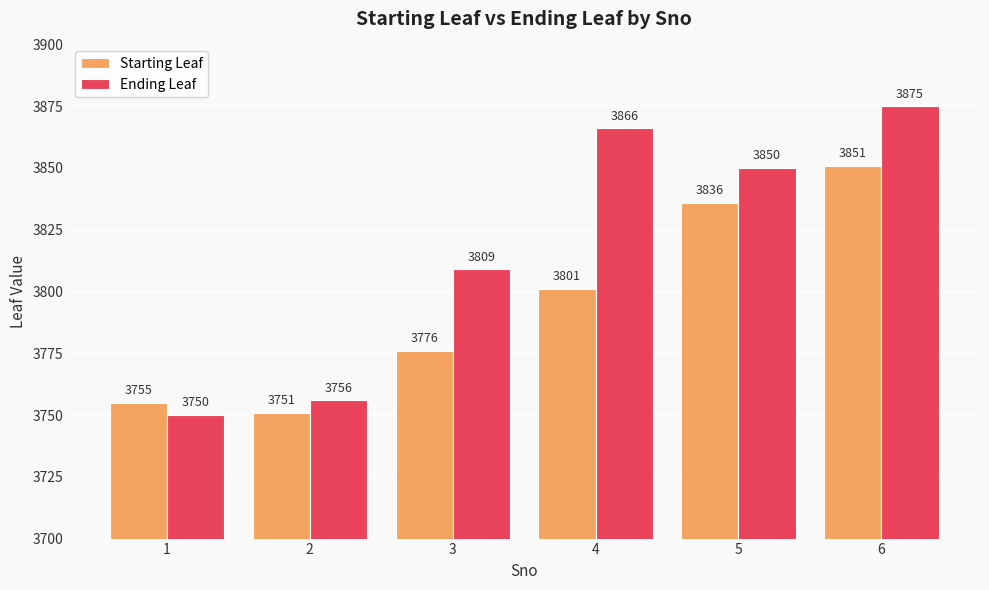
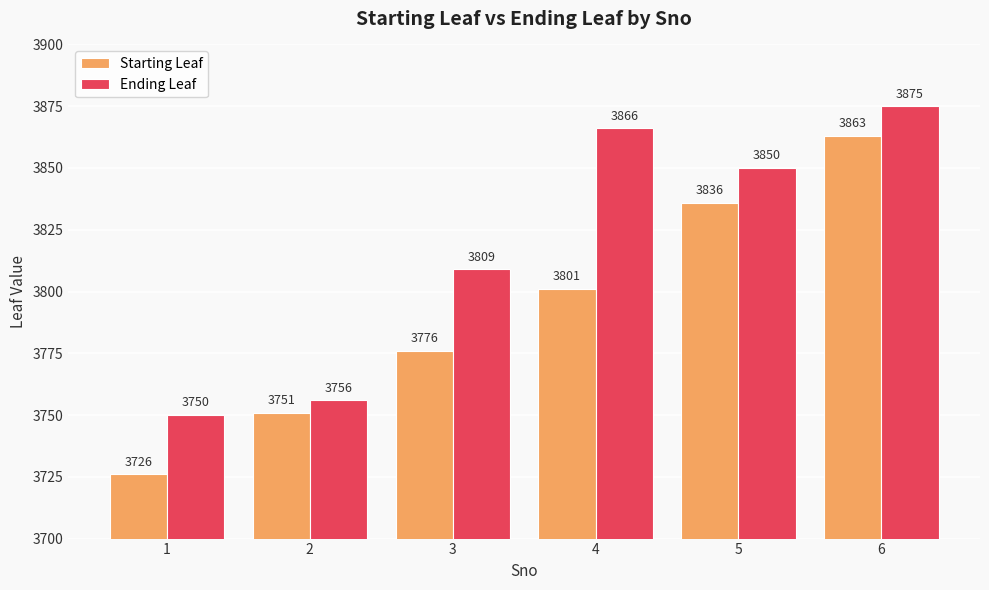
  {
    "Starting Leaf": {
-     "1": 3755,
+     "1": 3726,
      "2": 3751,
      "3": 3776,
      "4": 3801,
      "5": 3836,
-     "6": 3851
+     "6": 3863
    },
    "Ending Leaf": {
      "1": 3750,
      "2": 3756,
      "3": 3809,
      "4": 3866,
      "5": 3850,
      "6": 3875
    }
  }
